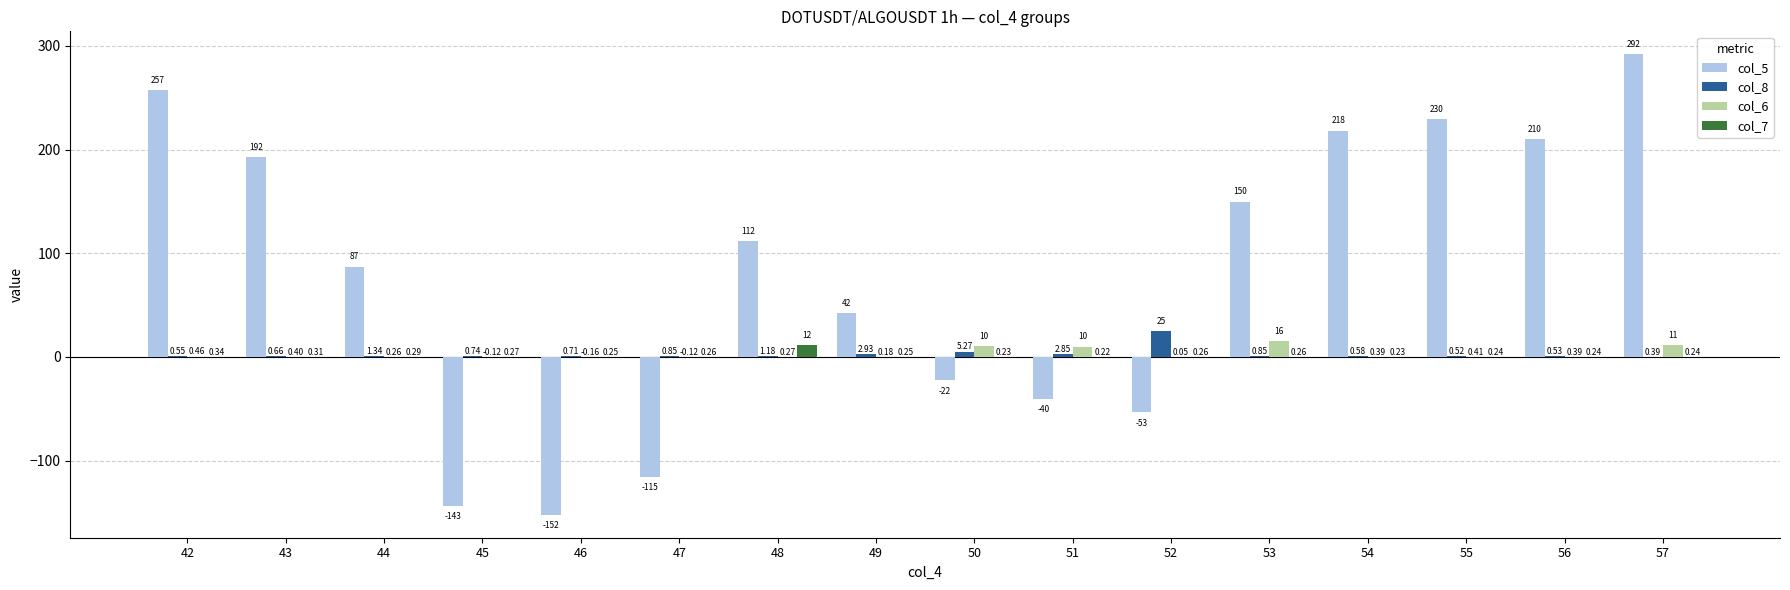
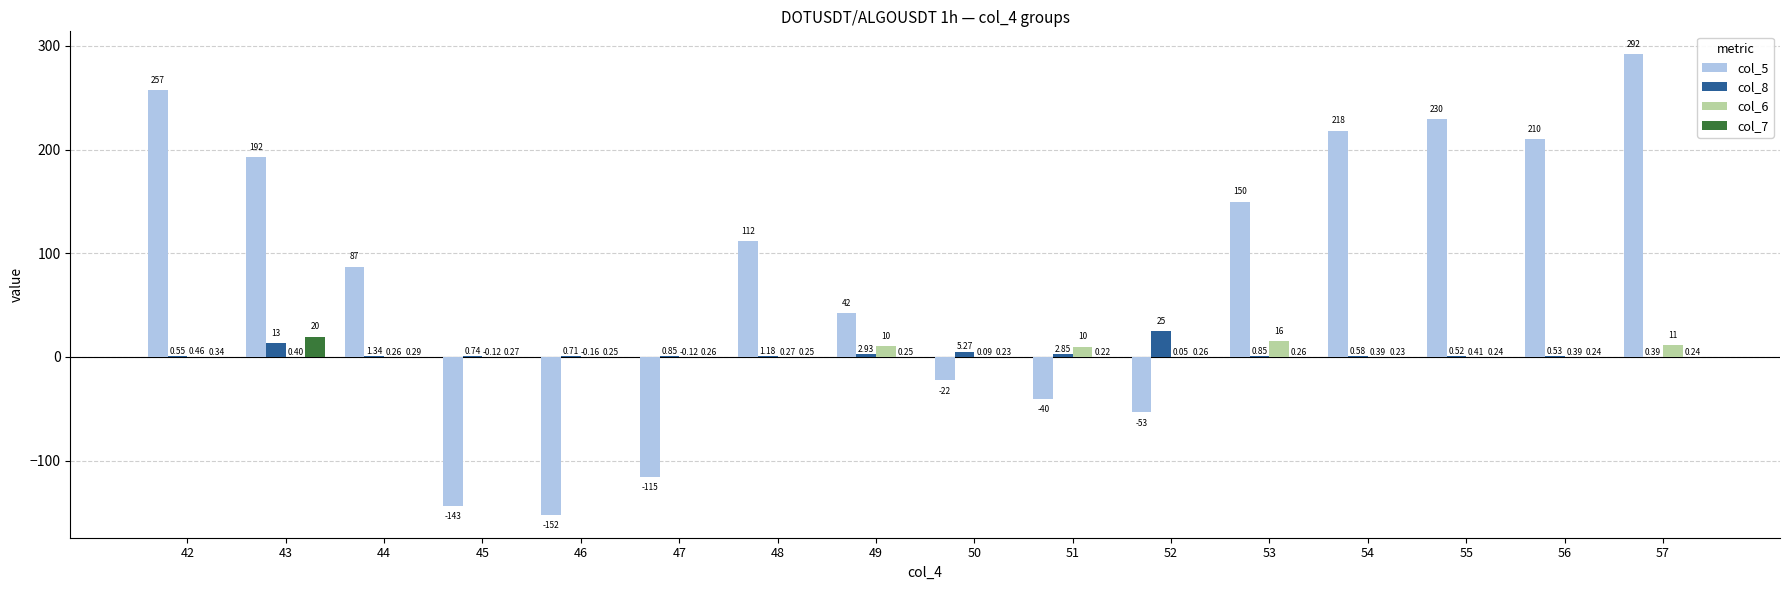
  {
    "col_5": {
      "42": 257,
      "43": 192,
      "44": 87,
      "45": -143,
      "46": -152,
      "47": -115,
      "48": 112,
      "49": 42,
      "50": -22,
      "51": -40,
      "52": -53,
      "53": 150,
      "54": 218,
      "55": 230,
      "56": 210,
      "57": 292
    },
    "col_8": {
      "42": 0.55,
-     "43": 0.66,
+     "43": 13,
      "44": 1.34,
      "45": 0.74,
      "46": 0.71,
      "47": 0.85,
      "48": 1.18,
      "49": 2.93,
      "50": 5.27,
      "51": 2.85,
      "52": 25,
      "53": 0.85,
      "54": 0.58,
      "55": 0.52,
      "56": 0.53,
      "57": 0.39
    },
    "col_6": {
      "42": 0.46,
      "43": 0.40,
      "44": 0.26,
      "45": -0.12,
      "46": -0.16,
      "47": -0.12,
      "48": 0.27,
-     "49": 0.18,
-     "50": 10,
+     "49": 10,
+     "50": 0.09,
      "51": 10,
      "52": 0.05,
      "53": 16,
      "54": 0.39,
      "55": 0.41,
      "56": 0.39,
      "57": 11
    },
    "col_7": {
      "42": 0.34,
-     "43": 0.31,
+     "43": 20,
      "44": 0.29,
      "45": 0.27,
      "46": 0.25,
      "47": 0.26,
-     "48": 12,
+     "48": 0.25,
      "49": 0.25,
      "50": 0.23,
      "51": 0.22,
      "52": 0.26,
      "53": 0.26,
      "54": 0.23,
      "55": 0.24,
      "56": 0.24,
      "57": 0.24
    }
  }
